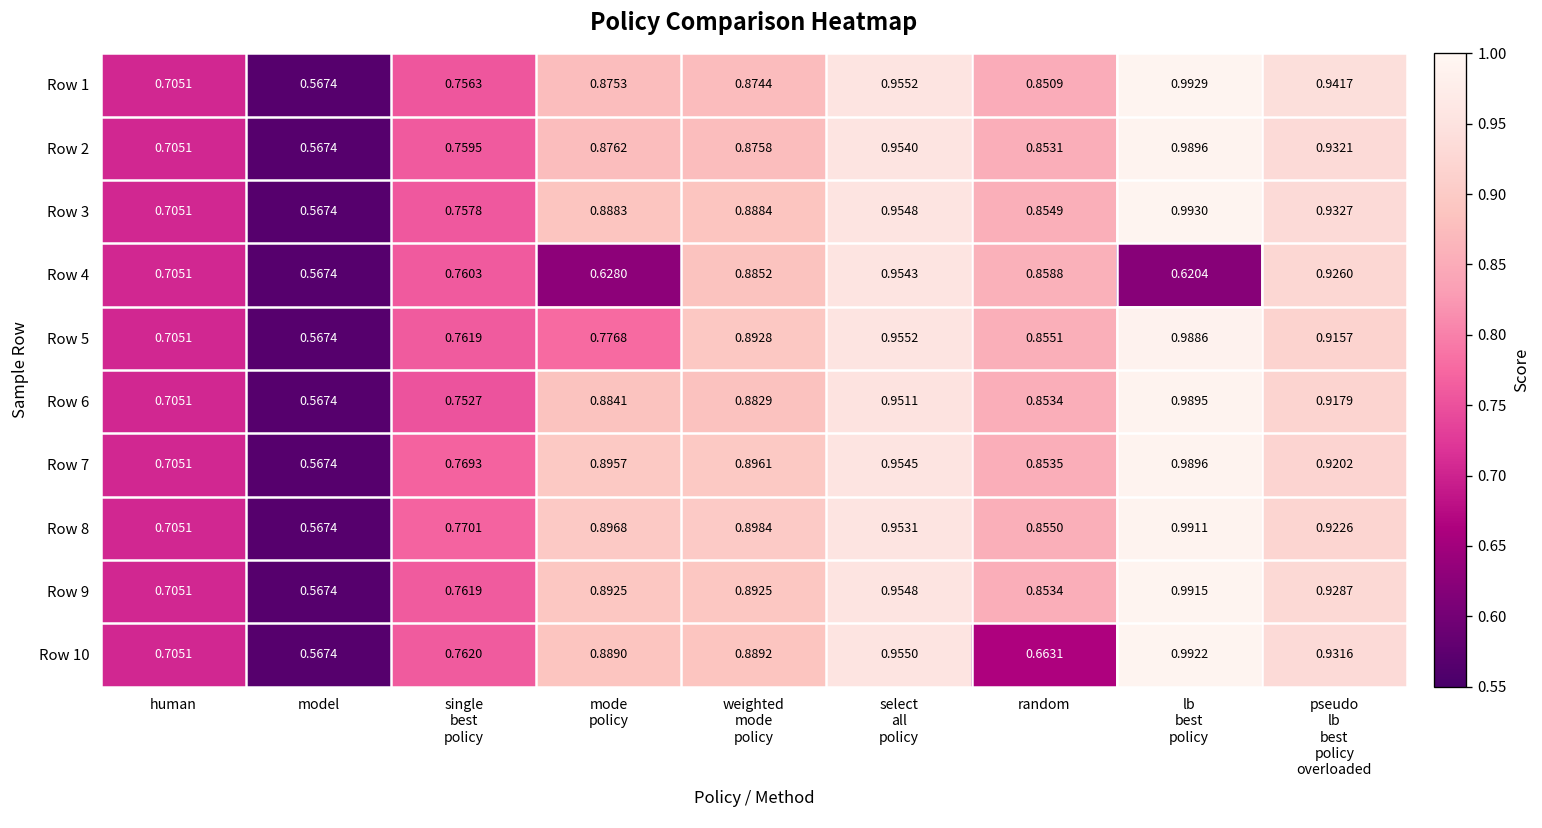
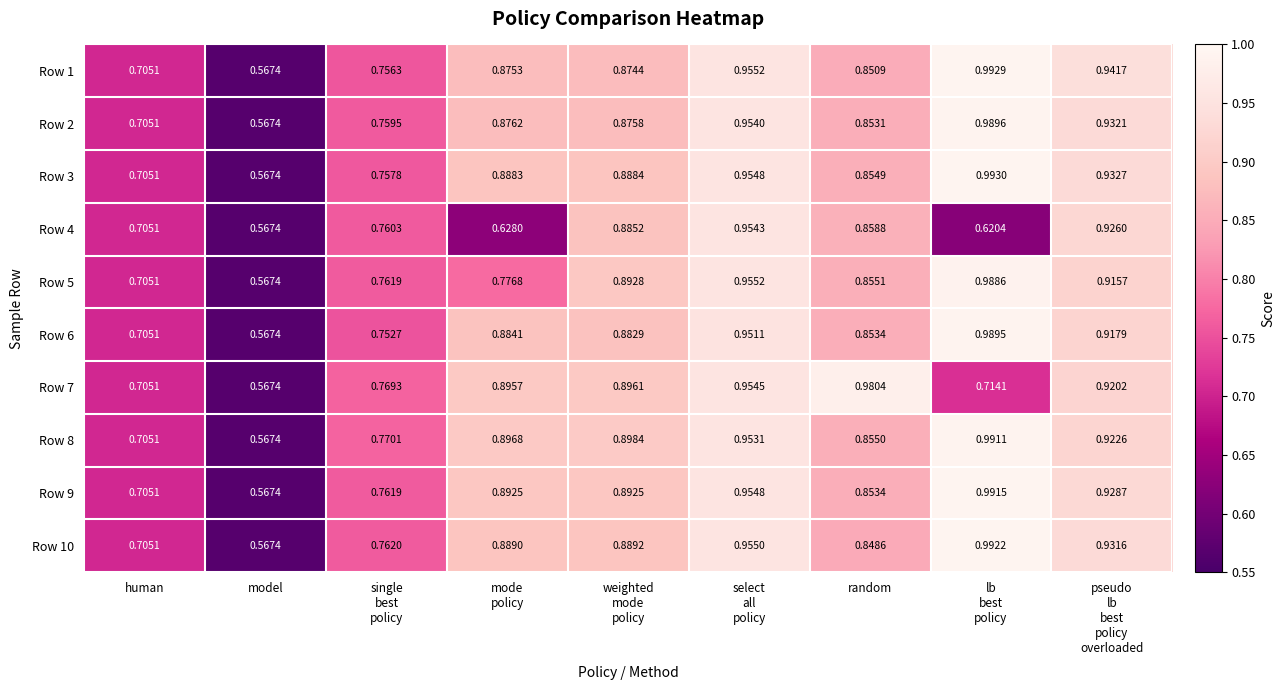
  {
    "Row 1": {
      "human": 0.7051,
      "model": 0.5674,
      "single best policy": 0.7563,
      "mode policy": 0.8753,
      "weighted mode policy": 0.8744,
      "select all policy": 0.9552,
      "random": 0.8509,
      "lb best policy": 0.9929,
      "pseudo lb best policy overloaded": 0.9417
    },
    "Row 2": {
      "human": 0.7051,
      "model": 0.5674,
      "single best policy": 0.7595,
      "mode policy": 0.8762,
      "weighted mode policy": 0.8758,
      "select all policy": 0.9540,
      "random": 0.8531,
      "lb best policy": 0.9896,
      "pseudo lb best policy overloaded": 0.9321
    },
    "Row 3": {
      "human": 0.7051,
      "model": 0.5674,
      "single best policy": 0.7578,
      "mode policy": 0.8883,
      "weighted mode policy": 0.8884,
      "select all policy": 0.9548,
      "random": 0.8549,
      "lb best policy": 0.9930,
      "pseudo lb best policy overloaded": 0.9327
    },
    "Row 4": {
      "human": 0.7051,
      "model": 0.5674,
      "single best policy": 0.7603,
      "mode policy": 0.6280,
      "weighted mode policy": 0.8852,
      "select all policy": 0.9543,
      "random": 0.8588,
      "lb best policy": 0.6204,
      "pseudo lb best policy overloaded": 0.9260
    },
    "Row 5": {
      "human": 0.7051,
      "model": 0.5674,
      "single best policy": 0.7619,
      "mode policy": 0.7768,
      "weighted mode policy": 0.8928,
      "select all policy": 0.9552,
      "random": 0.8551,
      "lb best policy": 0.9886,
      "pseudo lb best policy overloaded": 0.9157
    },
    "Row 6": {
      "human": 0.7051,
      "model": 0.5674,
      "single best policy": 0.7527,
      "mode policy": 0.8841,
      "weighted mode policy": 0.8829,
      "select all policy": 0.9511,
      "random": 0.8534,
      "lb best policy": 0.9895,
      "pseudo lb best policy overloaded": 0.9179
    },
    "Row 7": {
      "human": 0.7051,
      "model": 0.5674,
      "single best policy": 0.7693,
      "mode policy": 0.8957,
      "weighted mode policy": 0.8961,
      "select all policy": 0.9545,
-     "random": 0.8535,
-     "lb best policy": 0.9896,
+     "random": 0.9804,
+     "lb best policy": 0.7141,
      "pseudo lb best policy overloaded": 0.9202
    },
    "Row 8": {
      "human": 0.7051,
      "model": 0.5674,
      "single best policy": 0.7701,
      "mode policy": 0.8968,
      "weighted mode policy": 0.8984,
      "select all policy": 0.9531,
      "random": 0.8550,
      "lb best policy": 0.9911,
      "pseudo lb best policy overloaded": 0.9226
    },
    "Row 9": {
      "human": 0.7051,
      "model": 0.5674,
      "single best policy": 0.7619,
      "mode policy": 0.8925,
      "weighted mode policy": 0.8925,
      "select all policy": 0.9548,
      "random": 0.8534,
      "lb best policy": 0.9915,
      "pseudo lb best policy overloaded": 0.9287
    },
    "Row 10": {
      "human": 0.7051,
      "model": 0.5674,
      "single best policy": 0.7620,
      "mode policy": 0.8890,
      "weighted mode policy": 0.8892,
      "select all policy": 0.9550,
-     "random": 0.6631,
+     "random": 0.8486,
      "lb best policy": 0.9922,
      "pseudo lb best policy overloaded": 0.9316
    }
  }
